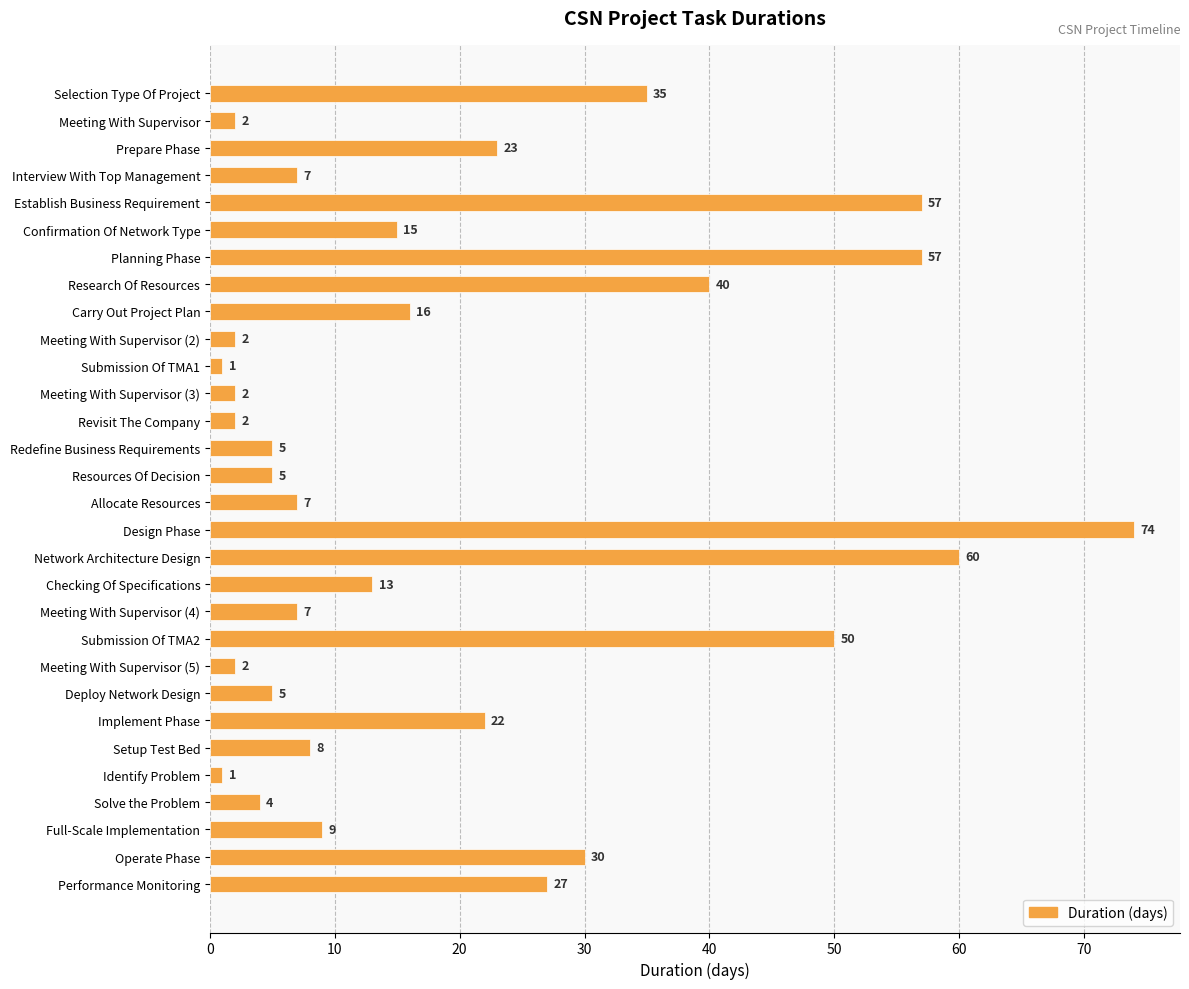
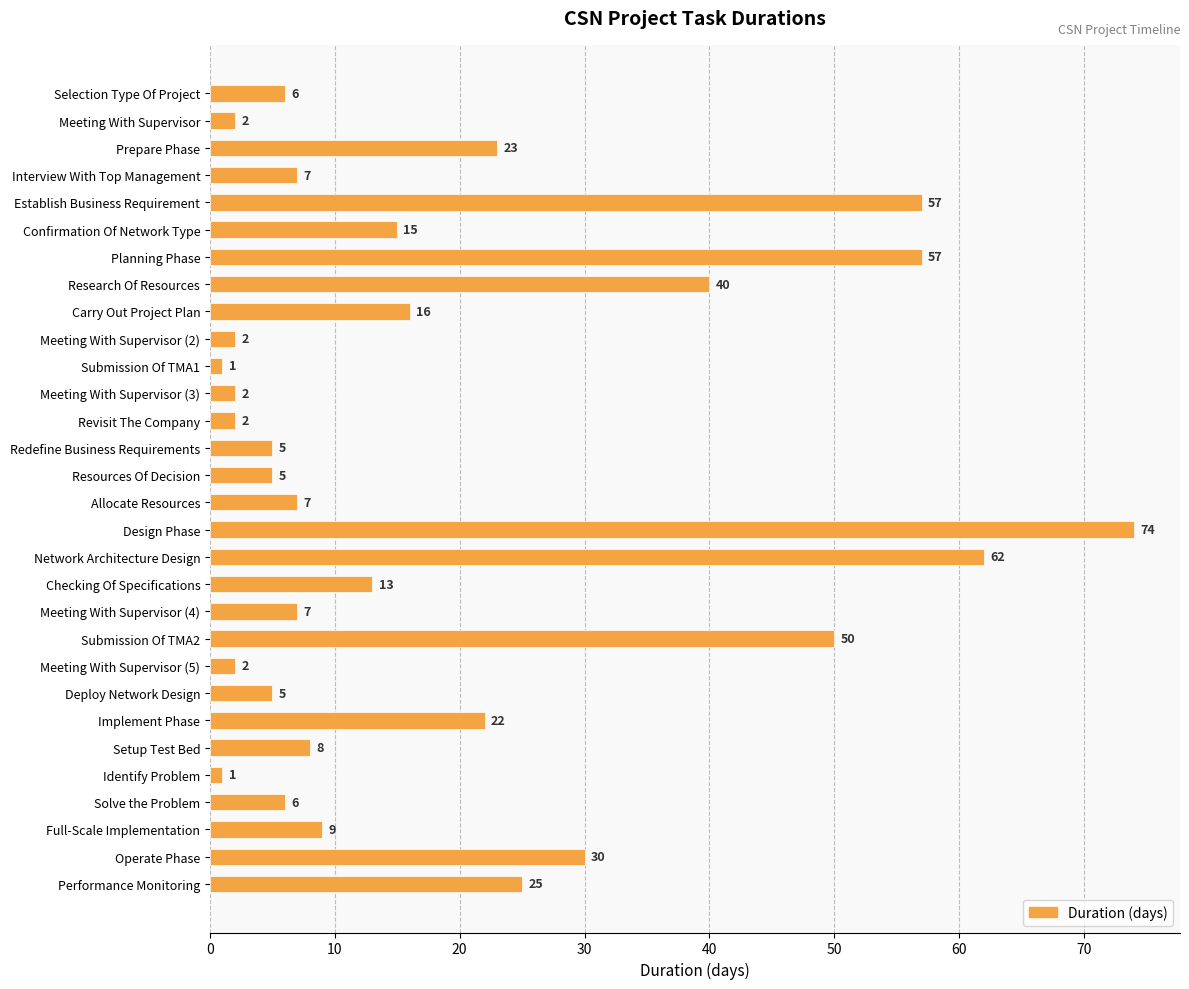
  {
-   "Selection Type Of Project": 35,
+   "Selection Type Of Project": 6,
    "Meeting With Supervisor": 2,
    "Prepare Phase": 23,
    "Interview With Top Management": 7,
    "Establish Business Requirement": 57,
    "Confirmation Of Network Type": 15,
    "Planning Phase": 57,
    "Research Of Resources": 40,
    "Carry Out Project Plan": 16,
    "Meeting With Supervisor (2)": 2,
    "Submission Of TMA1": 1,
    "Meeting With Supervisor (3)": 2,
    "Revisit The Company": 2,
    "Redefine Business Requirements": 5,
    "Resources Of Decision": 5,
    "Allocate Resources": 7,
    "Design Phase": 74,
-   "Network Architecture Design": 60,
+   "Network Architecture Design": 62,
    "Checking Of Specifications": 13,
    "Meeting With Supervisor (4)": 7,
    "Submission Of TMA2": 50,
    "Meeting With Supervisor (5)": 2,
    "Deploy Network Design": 5,
    "Implement Phase": 22,
    "Setup Test Bed": 8,
    "Identify Problem": 1,
-   "Solve the Problem": 4,
+   "Solve the Problem": 6,
    "Full-Scale Implementation": 9,
    "Operate Phase": 30,
-   "Performance Monitoring": 27
+   "Performance Monitoring": 25
  }
